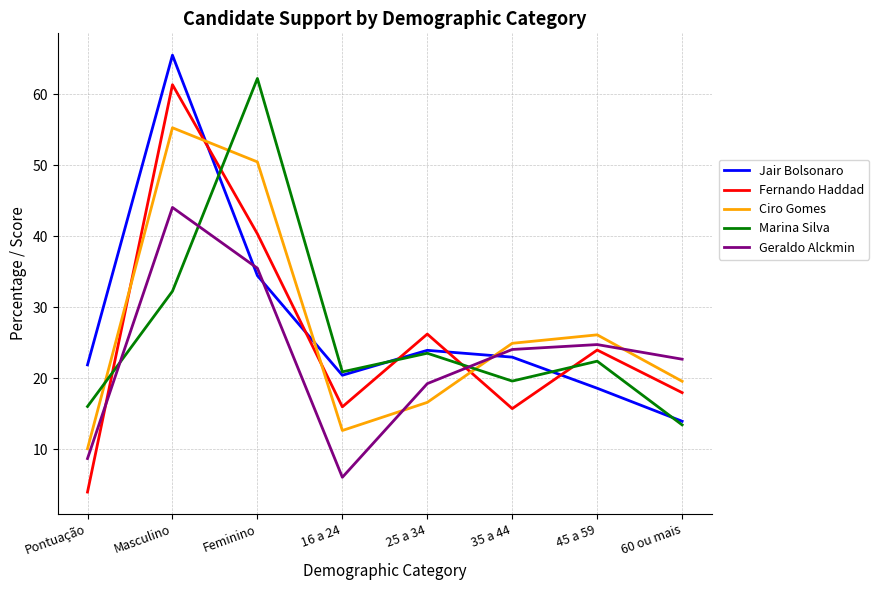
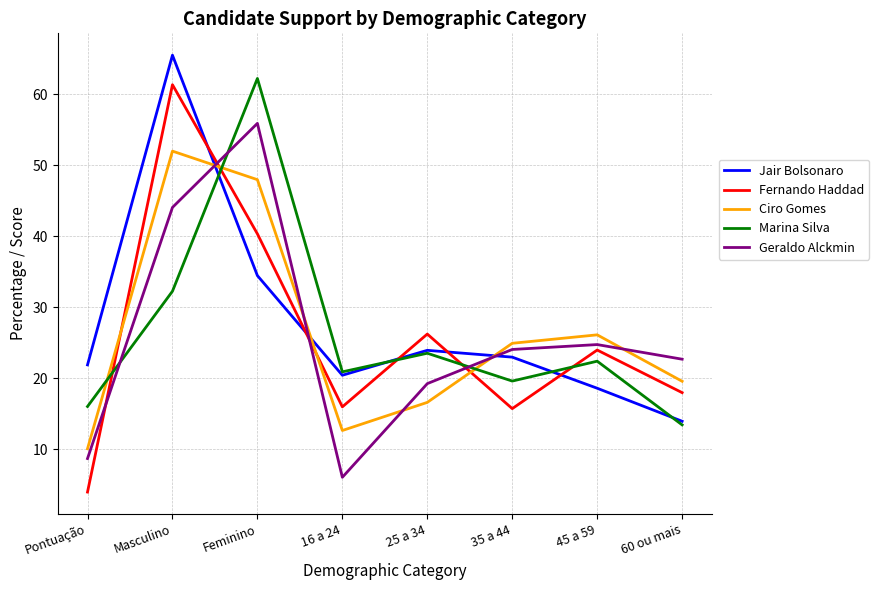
  {
    "Jair Bolsonaro": {
      "Pontuação": 22,
      "Masculino": 66,
      "Feminino": 34,
      "16 a 24": 20,
      "25 a 34": 24,
      "35 a 44": 23,
      "45 a 59": 19,
      "60 ou mais": 14
    },
    "Fernando Haddad": {
      "Pontuação": 4,
      "Masculino": 61,
      "Feminino": 40,
      "16 a 24": 16,
      "25 a 34": 26,
      "35 a 44": 16,
      "45 a 59": 24,
      "60 ou mais": 18
    },
    "Ciro Gomes": {
      "Pontuação": 10,
-     "Masculino": 55,
-     "Feminino": 50,
+     "Masculino": 52,
+     "Feminino": 48,
      "16 a 24": 13,
      "25 a 34": 17,
      "35 a 44": 25,
      "45 a 59": 26,
      "60 ou mais": 20
    },
    "Marina Silva": {
      "Pontuação": 16,
      "Masculino": 32,
      "Feminino": 62,
      "16 a 24": 21,
      "25 a 34": 24,
      "35 a 44": 20,
      "45 a 59": 22,
      "60 ou mais": 13
    },
    "Geraldo Alckmin": {
      "Pontuação": 9,
      "Masculino": 44,
-     "Feminino": 36,
+     "Feminino": 56,
      "16 a 24": 6,
      "25 a 34": 19,
      "35 a 44": 24,
      "45 a 59": 25,
      "60 ou mais": 23
    }
  }
